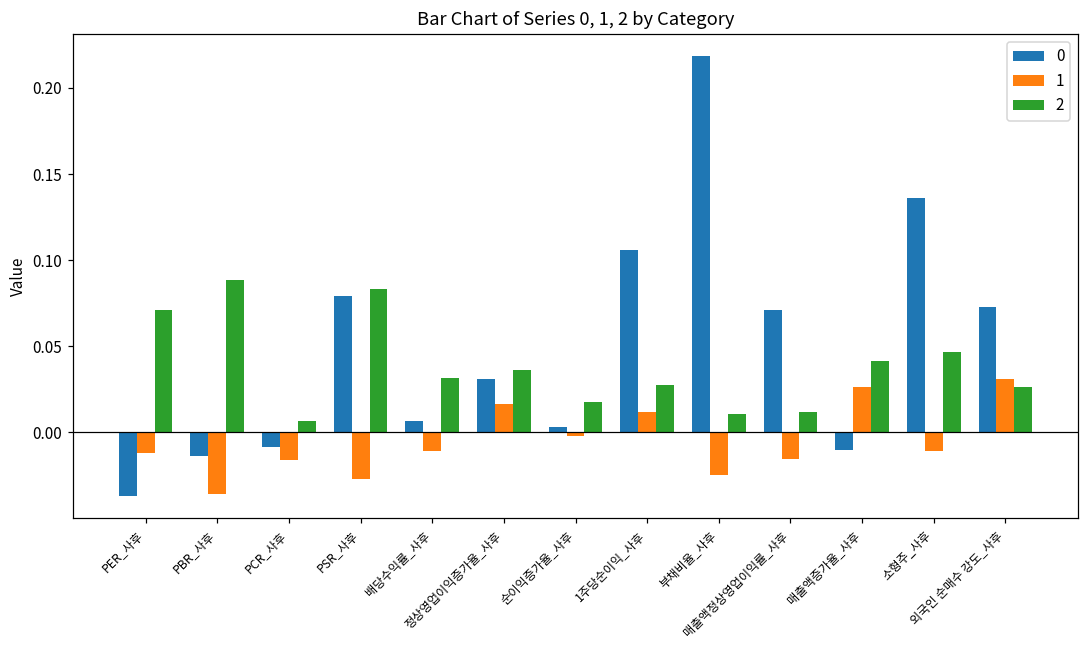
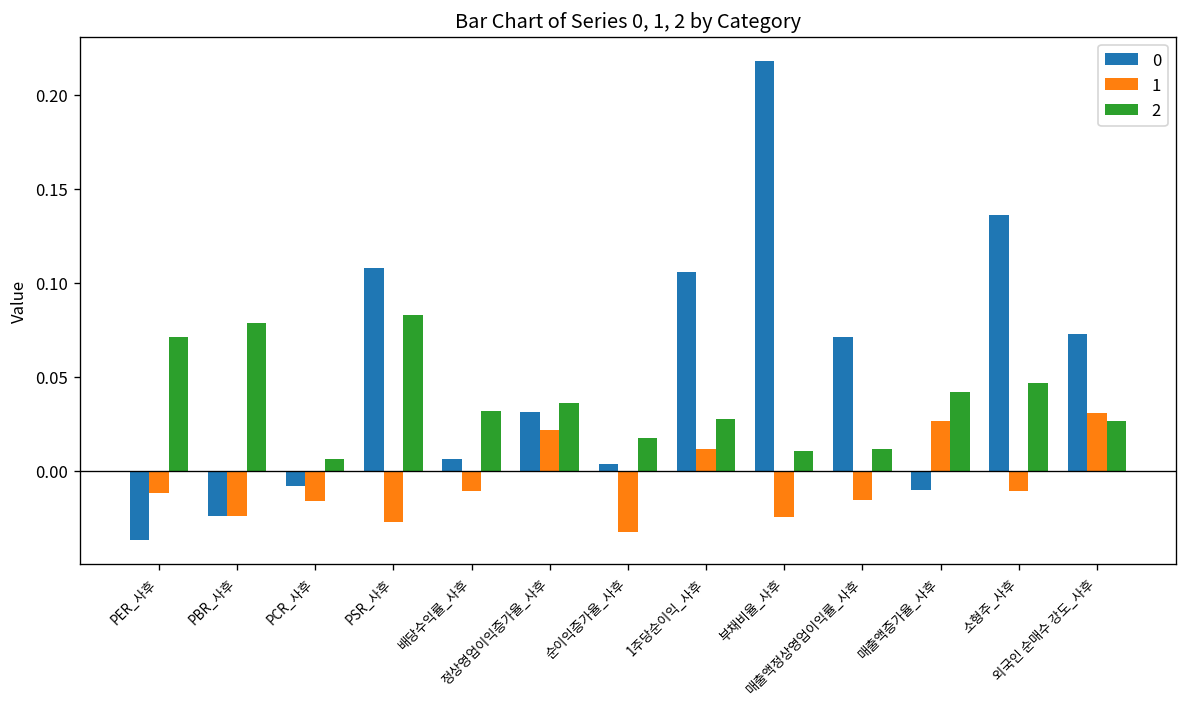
  {
    "0": {
      "PER_사후": -0.037,
-     "PBR_사후": -0.014,
+     "PBR_사후": -0.024,
      "PCR_사후": -0.008,
-     "PSR_사후": 0.079,
+     "PSR_사후": 0.108,
      "배당수익률_사후": 0.006,
      "정상영업이익증가율_사후": 0.031,
      "순이익증가율_사후": 0.003,
      "1주당순이익_사후": 0.106,
      "부채비율_사후": 0.218,
      "매출액정상영업이익률_사후": 0.071,
      "매출액증가율_사후": -0.010,
      "소형주_사후": 0.136,
      "외국인 순매수 강도_사후": 0.073
    },
    "1": {
      "PER_사후": -0.012,
-     "PBR_사후": -0.036,
+     "PBR_사후": -0.024,
      "PCR_사후": -0.016,
      "PSR_사후": -0.027,
      "배당수익률_사후": -0.011,
-     "정상영업이익증가율_사후": 0.016,
-     "순이익증가율_사후": -0.002,
+     "정상영업이익증가율_사후": 0.022,
+     "순이익증가율_사후": -0.033,
      "1주당순이익_사후": 0.012,
      "부채비율_사후": -0.025,
      "매출액정상영업이익률_사후": -0.016,
      "매출액증가율_사후": 0.026,
      "소형주_사후": -0.011,
      "외국인 순매수 강도_사후": 0.031
    },
    "2": {
      "PER_사후": 0.071,
-     "PBR_사후": 0.089,
+     "PBR_사후": 0.078,
      "PCR_사후": 0.006,
      "PSR_사후": 0.083,
      "배당수익률_사후": 0.032,
      "정상영업이익증가율_사후": 0.036,
      "순이익증가율_사후": 0.017,
      "1주당순이익_사후": 0.028,
      "부채비율_사후": 0.010,
      "매출액정상영업이익률_사후": 0.012,
      "매출액증가율_사후": 0.042,
      "소형주_사후": 0.047,
      "외국인 순매수 강도_사후": 0.026
    }
  }
